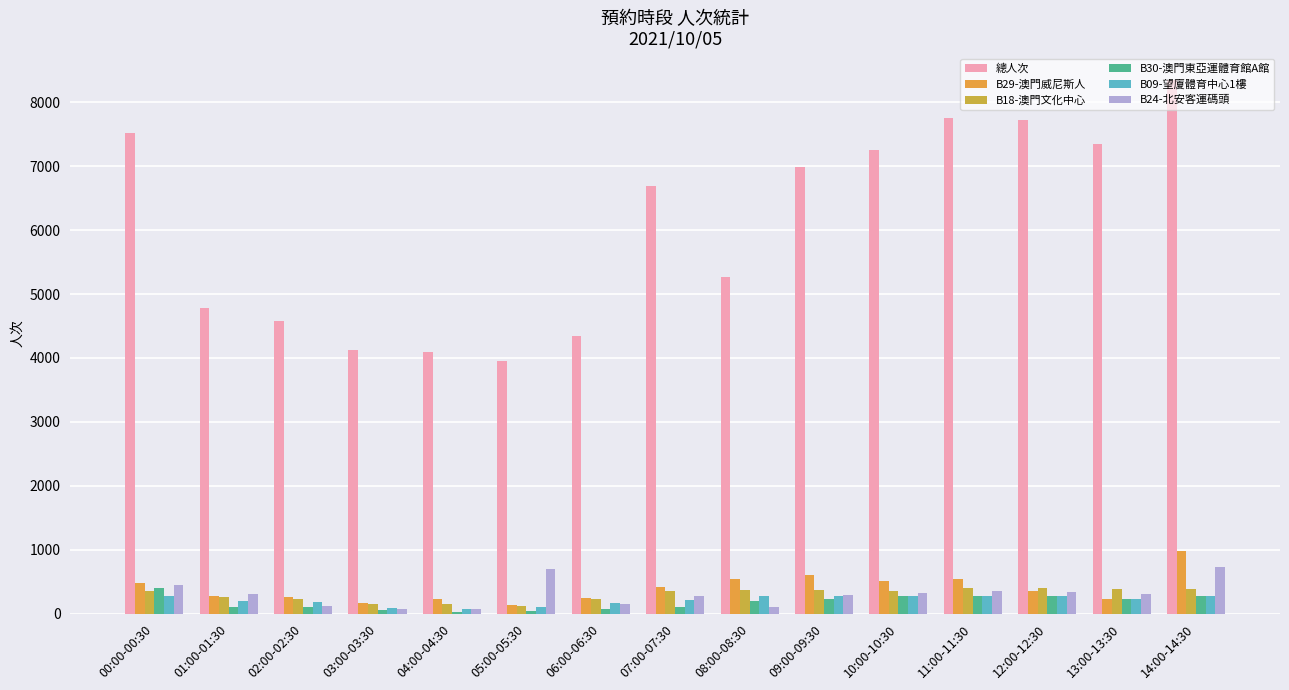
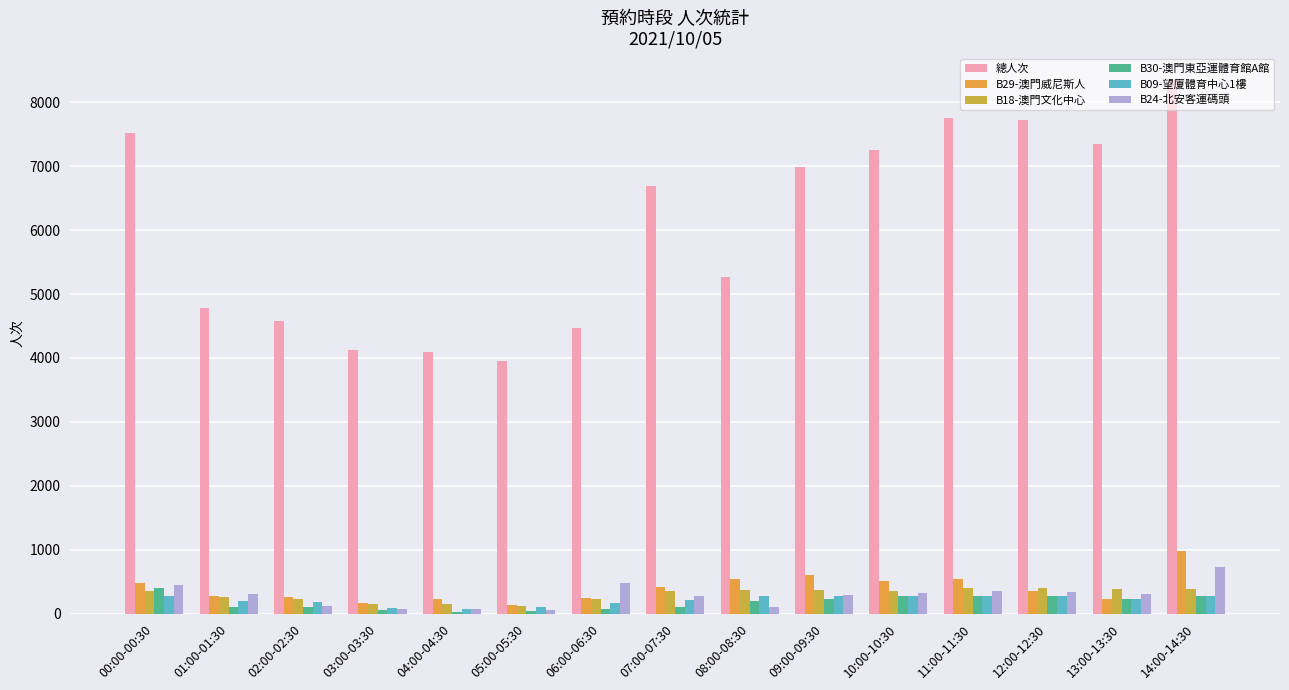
  {
    "總人次": {
      "00:00-00:30": 7500,
      "01:00-01:30": 4800,
      "02:00-02:30": 4600,
      "03:00-03:30": 4100,
      "04:00-04:30": 4100,
      "05:00-05:30": 4000,
-     "06:00-06:30": 4300,
+     "06:00-06:30": 4500,
      "07:00-07:30": 6700,
      "08:00-08:30": 5300,
      "09:00-09:30": 7000,
      "10:00-10:30": 7200,
      "11:00-11:30": 7800,
      "12:00-12:30": 7700,
      "13:00-13:30": 7400
    },
    "B24-北安客運碼頭": {
      "00:00-00:30": 400,
      "01:00-01:30": 300,
      "02:00-02:30": 100,
      "03:00-03:30": 100,
      "04:00-04:30": 100,
-     "05:00-05:30": 700,
-     "06:00-06:30": 200,
+     "05:00-05:30": 100,
+     "06:00-06:30": 500,
      "07:00-07:30": 300,
      "08:00-08:30": 100,
      "09:00-09:30": 300,
      "10:00-10:30": 300,
      "11:00-11:30": 400,
      "12:00-12:30": 300,
      "13:00-13:30": 300,
      "14:00-14:30": 700
    }
  }
